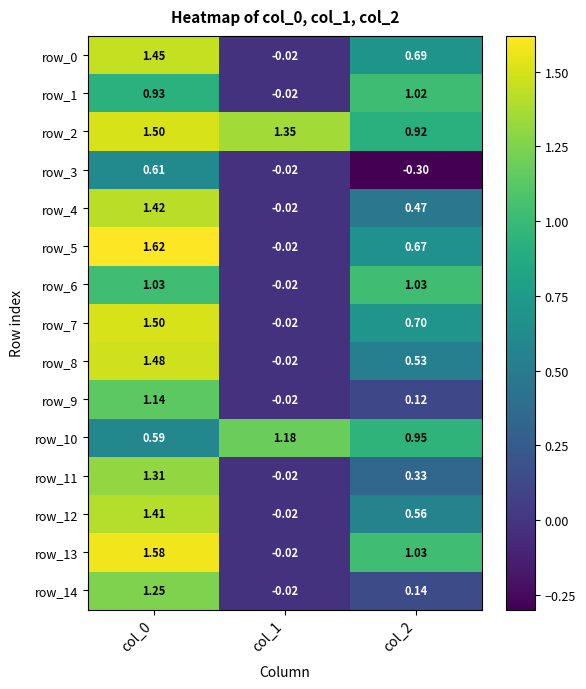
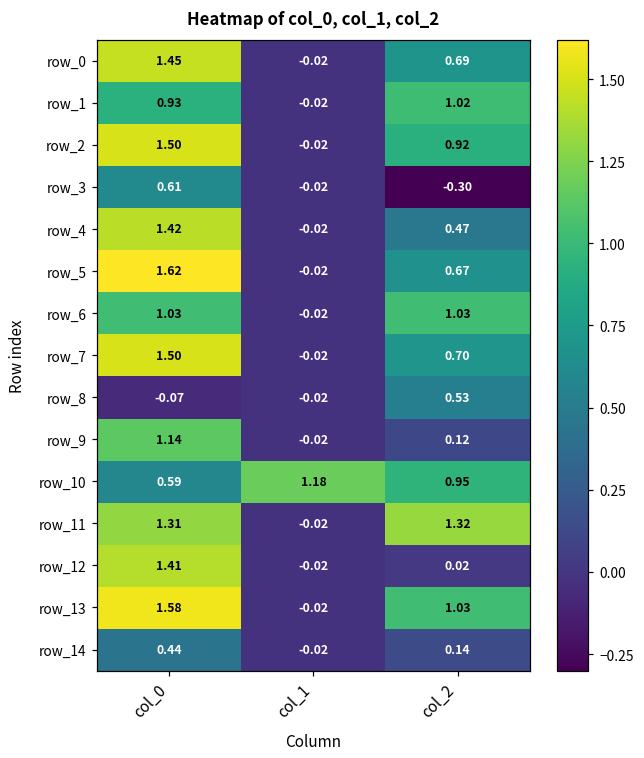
  {
    "row_0": {
      "col_0": 1.45,
      "col_1": -0.02,
      "col_2": 0.69
    },
    "row_1": {
      "col_0": 0.93,
      "col_1": -0.02,
      "col_2": 1.02
    },
    "row_2": {
      "col_0": 1.50,
-     "col_1": 1.35,
+     "col_1": -0.02,
      "col_2": 0.92
    },
    "row_3": {
      "col_0": 0.61,
      "col_1": -0.02,
      "col_2": -0.30
    },
    "row_4": {
      "col_0": 1.42,
      "col_1": -0.02,
      "col_2": 0.47
    },
    "row_5": {
      "col_0": 1.62,
      "col_1": -0.02,
      "col_2": 0.67
    },
    "row_6": {
      "col_0": 1.03,
      "col_1": -0.02,
      "col_2": 1.03
    },
    "row_7": {
      "col_0": 1.50,
      "col_1": -0.02,
      "col_2": 0.70
    },
    "row_8": {
-     "col_0": 1.48,
+     "col_0": -0.07,
      "col_1": -0.02,
      "col_2": 0.53
    },
    "row_9": {
      "col_0": 1.14,
      "col_1": -0.02,
      "col_2": 0.12
    },
    "row_10": {
      "col_0": 0.59,
      "col_1": 1.18,
      "col_2": 0.95
    },
    "row_11": {
      "col_0": 1.31,
      "col_1": -0.02,
-     "col_2": 0.33
+     "col_2": 1.32
    },
    "row_12": {
      "col_0": 1.41,
      "col_1": -0.02,
-     "col_2": 0.56
+     "col_2": 0.02
    },
    "row_13": {
      "col_0": 1.58,
      "col_1": -0.02,
      "col_2": 1.03
    },
    "row_14": {
-     "col_0": 1.25,
+     "col_0": 0.44,
      "col_1": -0.02,
      "col_2": 0.14
    }
  }
